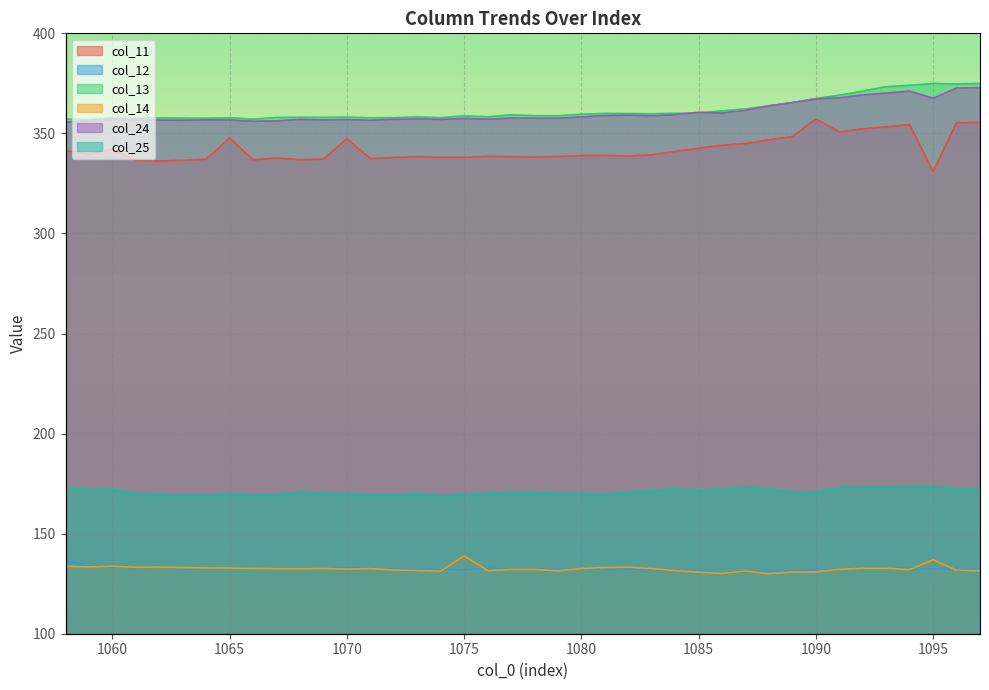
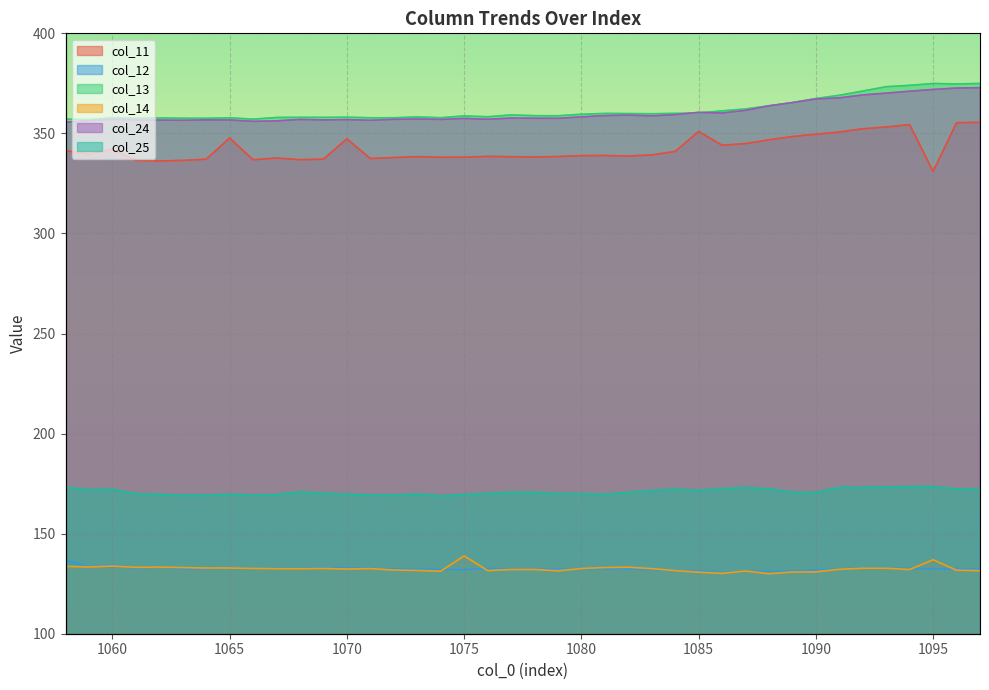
  {
    "col_11": {
      "1065": 348,
      "1070": 347,
      "1075": 338,
      "1080": 339,
-     "1085": 343,
-     "1090": 357,
+     "1085": 351,
+     "1090": 350,
      "1095": 331
    },
    "col_14": {
      "1075": 139,
      "1095": 137
    },
    "col_24": {
      "1080": 358,
-     "1095": 368
+     "1095": 372
    }
  }
